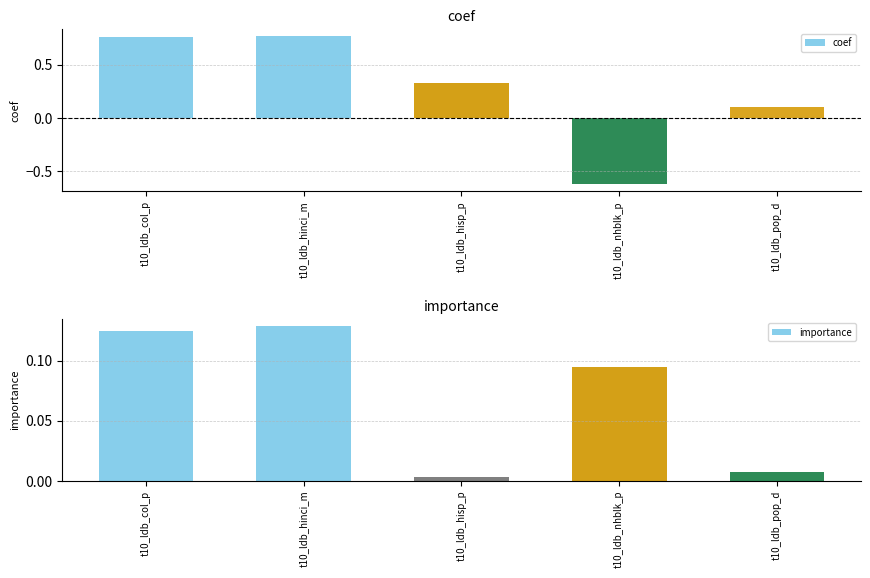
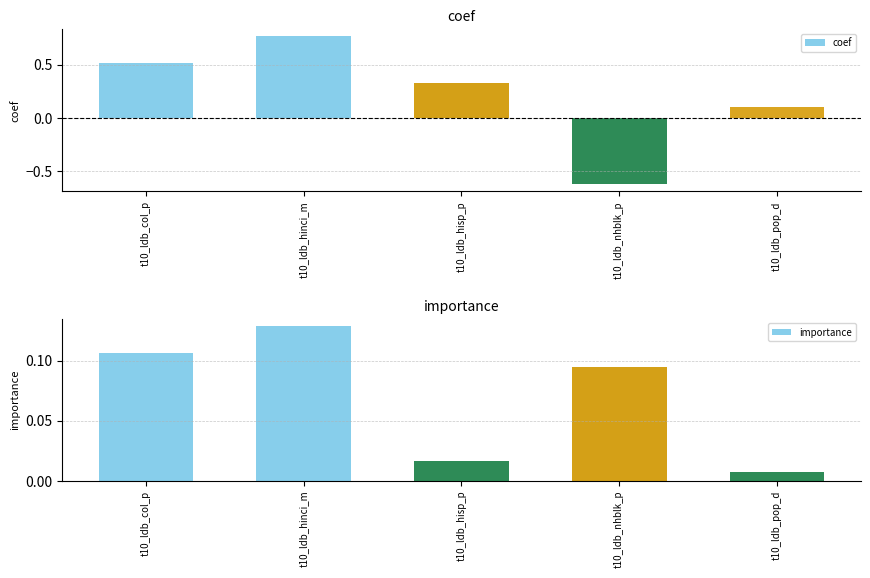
  {
    "coef": {
-     "t10_ldb_col_p": 0.75,
+     "t10_ldb_col_p": 0.51,
      "t10_ldb_hinci_m": 0.76,
      "t10_ldb_hisp_p": 0.33,
      "t10_ldb_nhblk_p": -0.62,
      "t10_ldb_pop_d": 0.10
    },
    "importance": {
-     "t10_ldb_col_p": 0.124,
+     "t10_ldb_col_p": 0.106,
      "t10_ldb_hinci_m": 0.128,
-     "t10_ldb_hisp_p": 0.003,
+     "t10_ldb_hisp_p": 0.017,
      "t10_ldb_nhblk_p": 0.095,
      "t10_ldb_pop_d": 0.007
    }
  }
